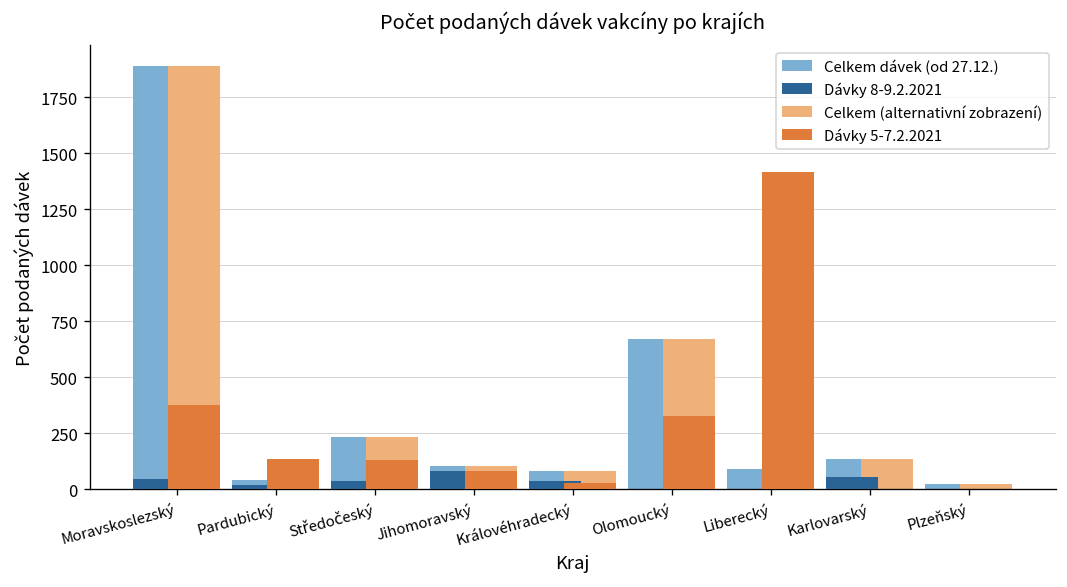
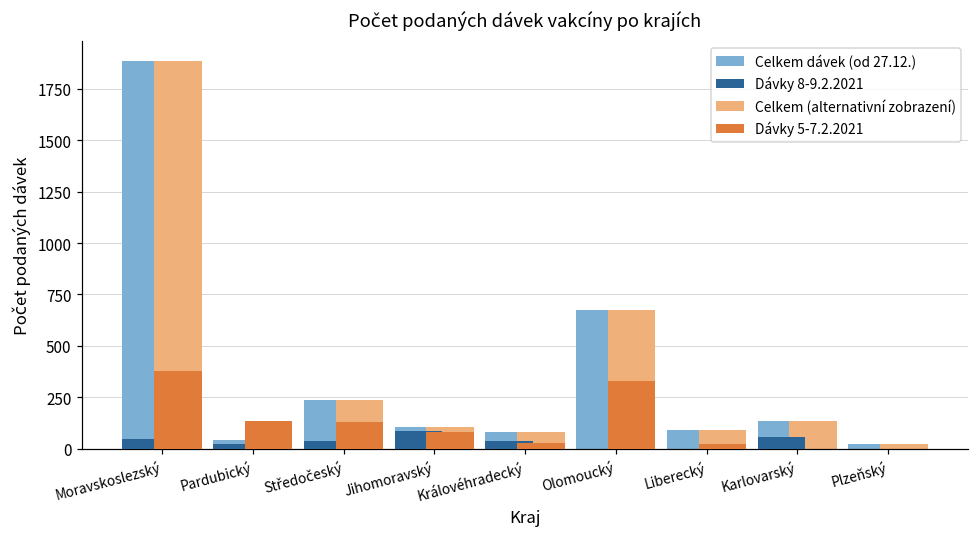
  {
    "Celkem dávek (od 27.12.)": {
      "Moravskoslezský": 1890,
      "Pardubický": 40,
      "Středočeský": 240,
      "Jihomoravský": 100,
      "Královéhradecký": 80,
      "Olomoucký": 670,
      "Liberecký": 90,
      "Karlovarský": 130,
      "Plzeňský": 20
    },
    "Dávky 8-9.2.2021": {
      "Olomoucký": 0,
      "Liberecký": 0,
      "Plzeňský": 0
    },
    "Celkem (alternativní zobrazení)": {
      "Moravskoslezský": 1890,
      "Středočeský": 240,
      "Jihomoravský": 100,
      "Královéhradecký": 80,
      "Olomoucký": 670,
      "Karlovarský": 130,
      "Plzeňský": 20
    },
    "Dávky 5-7.2.2021": {
      "Pardubický": 130,
-     "Liberecký": 1420,
+     "Liberecký": 20,
      "Karlovarský": 0,
      "Plzeňský": 0
    }
  }
